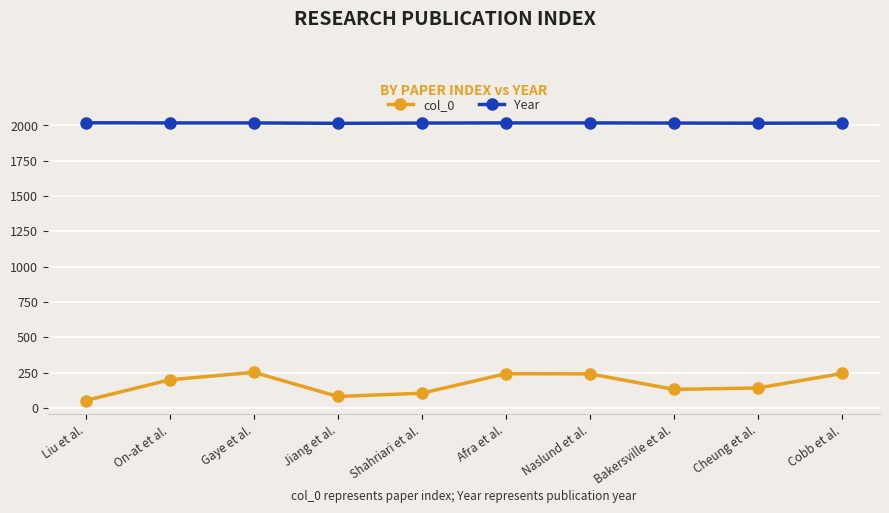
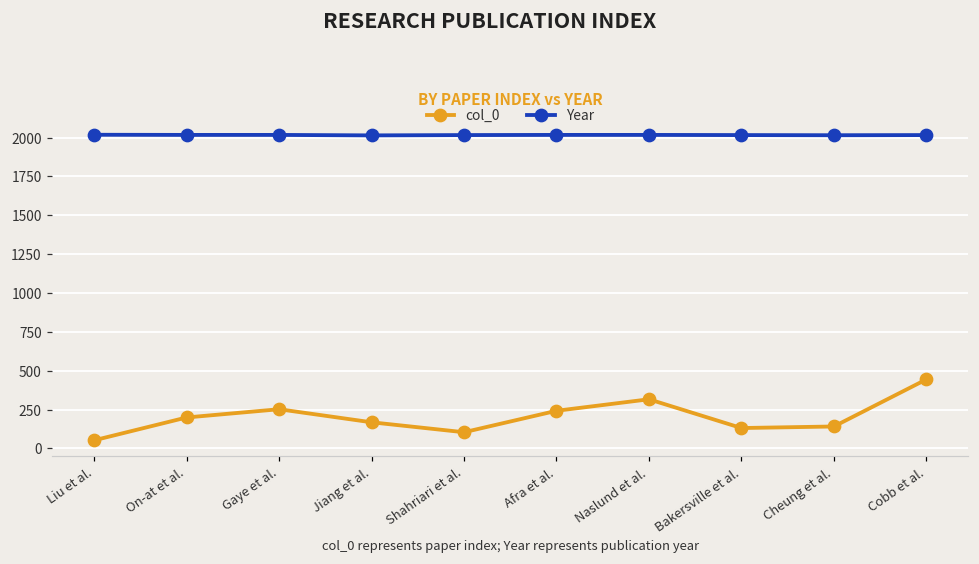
  {
    "col_0": {
      "Liu et al.": 50,
      "On-at et al.": 200,
      "Gaye et al.": 250,
-     "Jiang et al.": 80,
+     "Jiang et al.": 170,
      "Shahriari et al.": 100,
      "Afra et al.": 240,
-     "Naslund et al.": 240,
+     "Naslund et al.": 320,
      "Bakersville et al.": 130,
      "Cheung et al.": 140,
-     "Cobb et al.": 240
+     "Cobb et al.": 440
    },
    "Year": {
      "Liu et al.": 2020,
      "On-at et al.": 2020,
      "Gaye et al.": 2020,
      "Jiang et al.": 2010,
      "Shahriari et al.": 2020,
      "Afra et al.": 2020,
      "Naslund et al.": 2020,
      "Bakersville et al.": 2020,
      "Cheung et al.": 2020,
      "Cobb et al.": 2020
    }
  }
